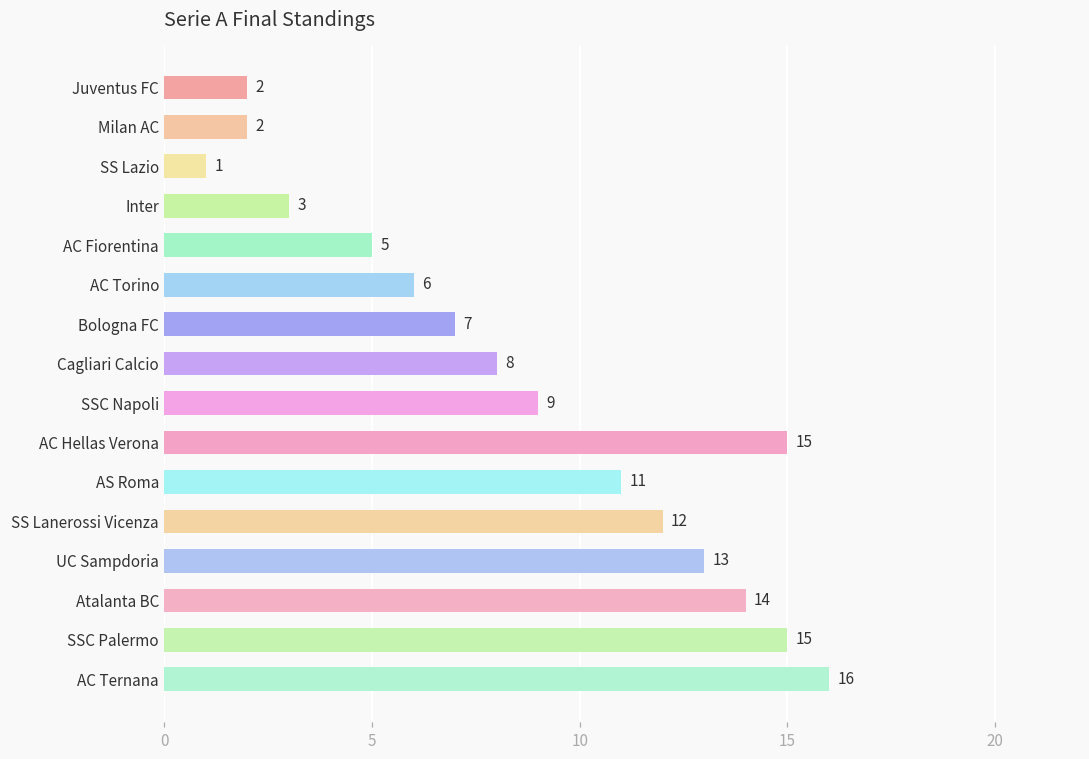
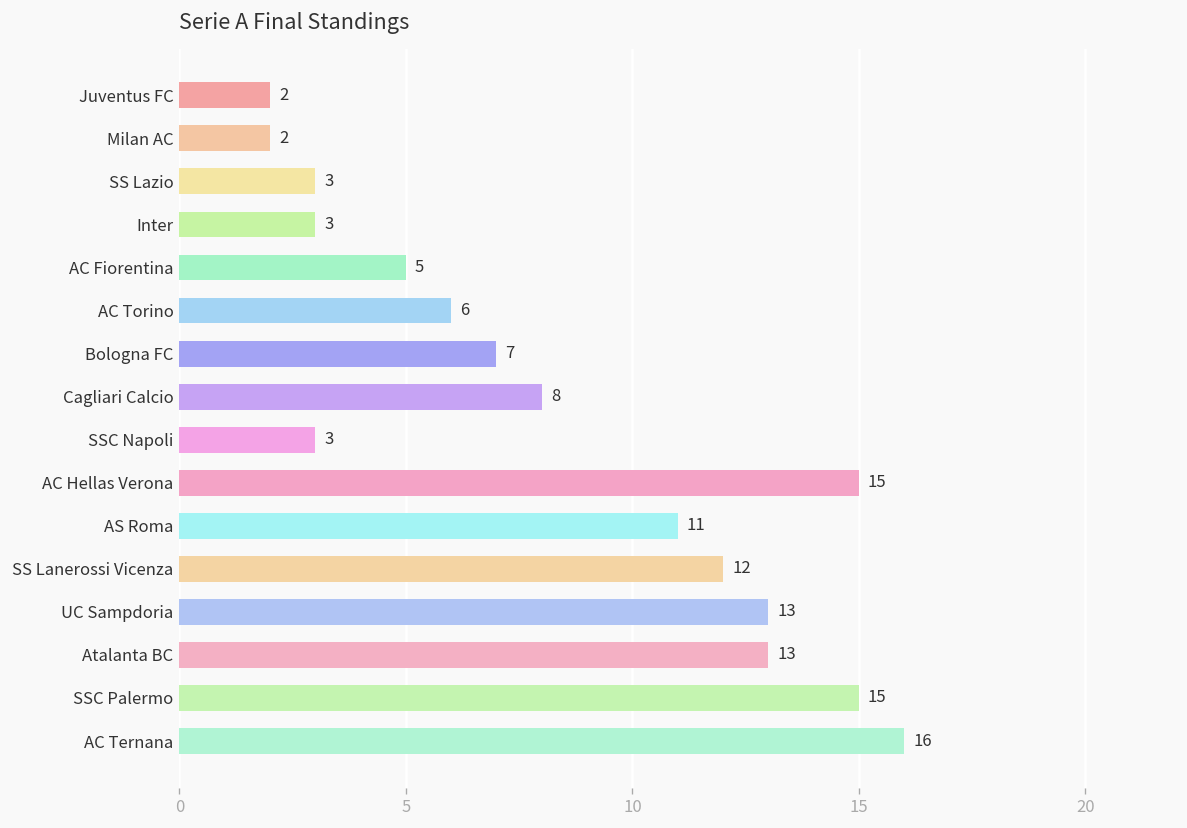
  {
    "Juventus FC": 2,
    "Milan AC": 2,
-   "SS Lazio": 1,
+   "SS Lazio": 3,
    "Inter": 3,
    "AC Fiorentina": 5,
    "AC Torino": 6,
    "Bologna FC": 7,
    "Cagliari Calcio": 8,
-   "SSC Napoli": 9,
+   "SSC Napoli": 3,
    "AC Hellas Verona": 15,
    "AS Roma": 11,
    "SS Lanerossi Vicenza": 12,
    "UC Sampdoria": 13,
-   "Atalanta BC": 14,
+   "Atalanta BC": 13,
    "SSC Palermo": 15,
    "AC Ternana": 16
  }
